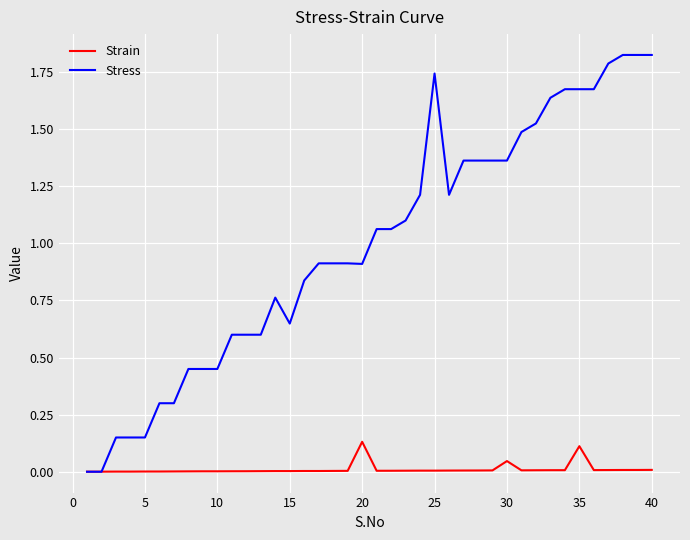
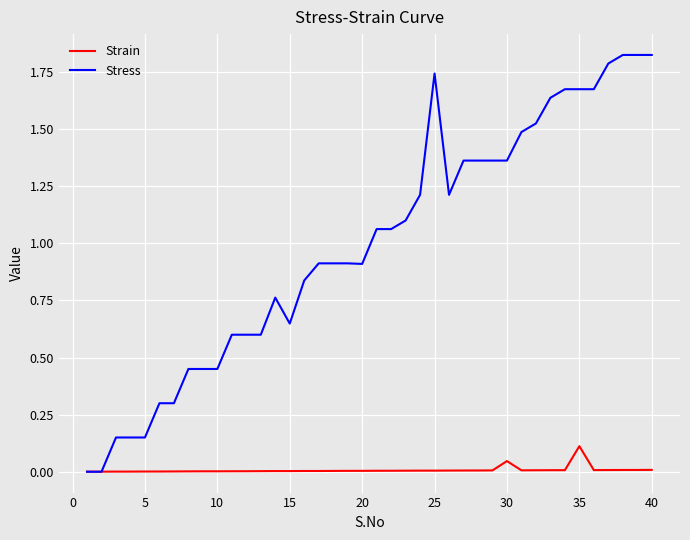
  {
    "Strain": {
      "5": 0.00,
      "10": 0.00,
      "15": 0.00,
-     "20": 0.13,
+     "20": 0.00,
      "25": 0.00,
      "30": 0.05,
      "35": 0.11,
      "40": 0.01
    },
    "Stress": {
      "5": 0.15,
      "10": 0.45,
      "15": 0.65,
      "20": 0.91,
      "25": 1.74,
      "30": 1.36,
      "35": 1.68,
      "40": 1.83
    }
  }
